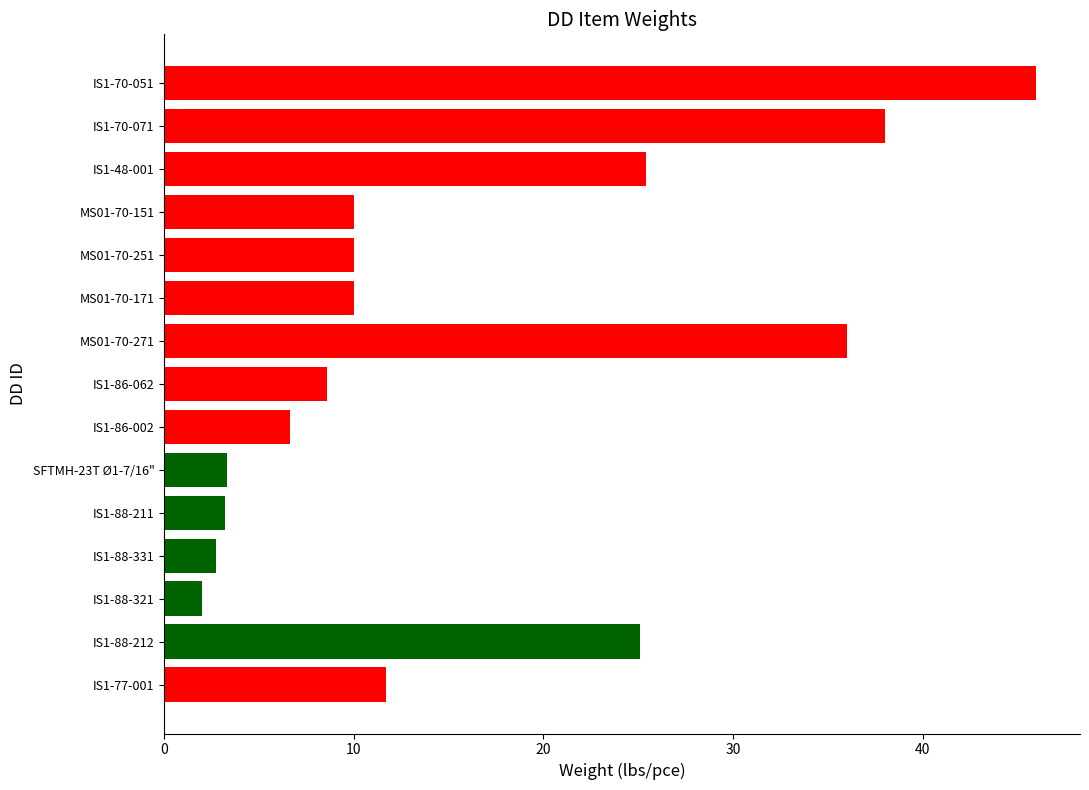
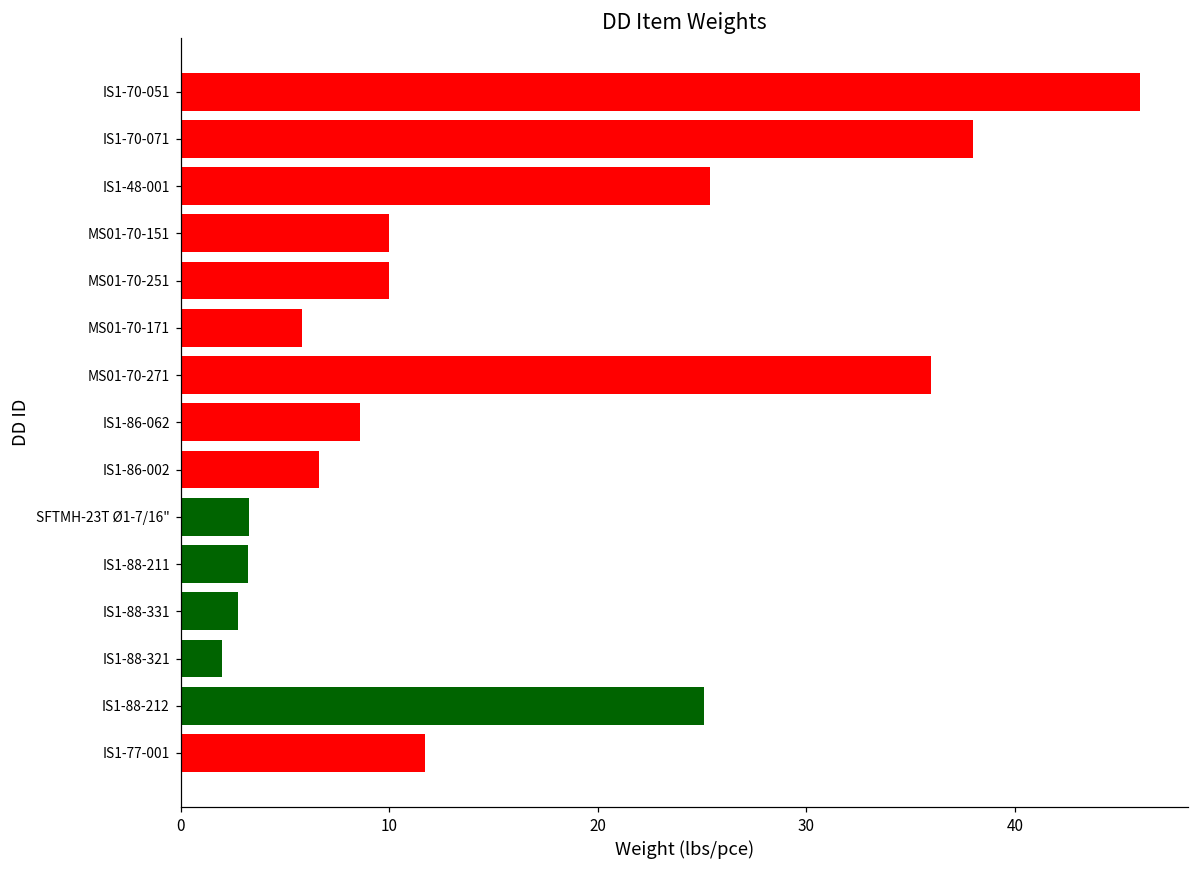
  {
    "IS1-70-051": 46.0,
    "IS1-70-071": 38.0,
    "IS1-48-001": 25.4,
    "MS01-70-151": 10.0,
    "MS01-70-251": 10.0,
-   "MS01-70-171": 10.0,
+   "MS01-70-171": 5.8,
    "MS01-70-271": 36.0,
    "IS1-86-062": 8.6,
    "IS1-86-002": 6.6,
    "SFTMH-23T Ø1-7/16\"": 3.3,
    "IS1-88-211": 3.2,
    "IS1-88-331": 2.7,
    "IS1-88-321": 2.0,
    "IS1-88-212": 25.1,
    "IS1-77-001": 11.7
  }
